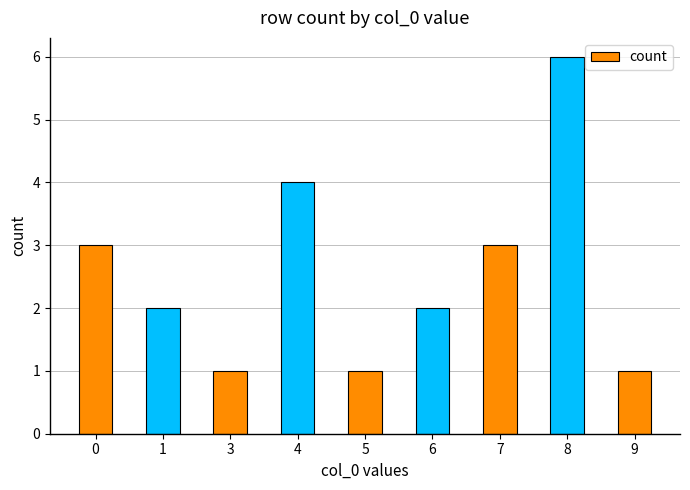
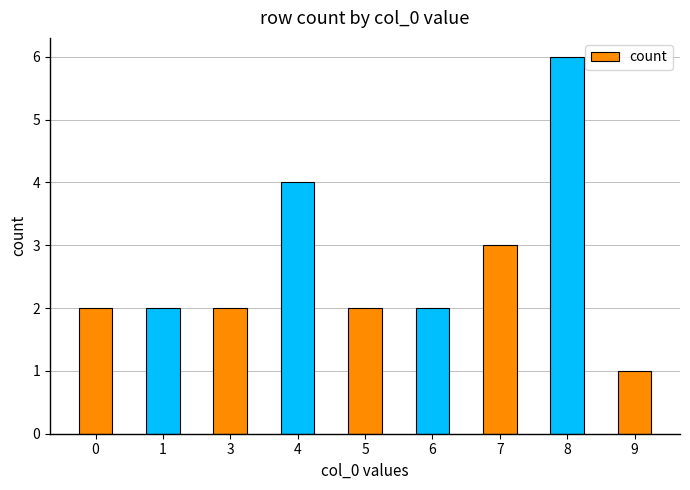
  {
-   "0": 3,
+   "0": 2,
    "1": 2,
-   "3": 1,
+   "3": 2,
    "4": 4,
-   "5": 1,
+   "5": 2,
    "6": 2,
    "7": 3,
    "8": 6,
    "9": 1
  }
